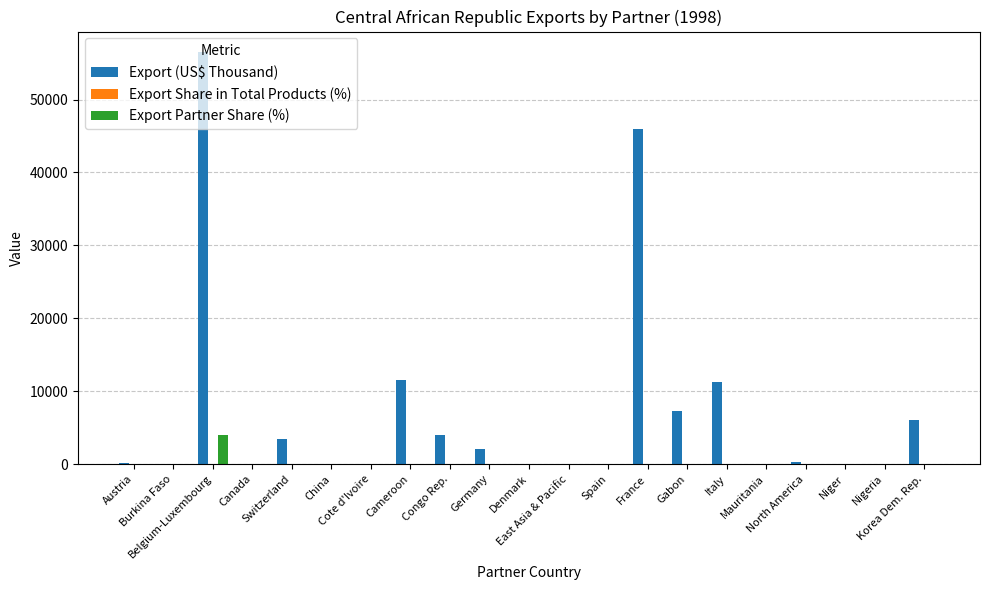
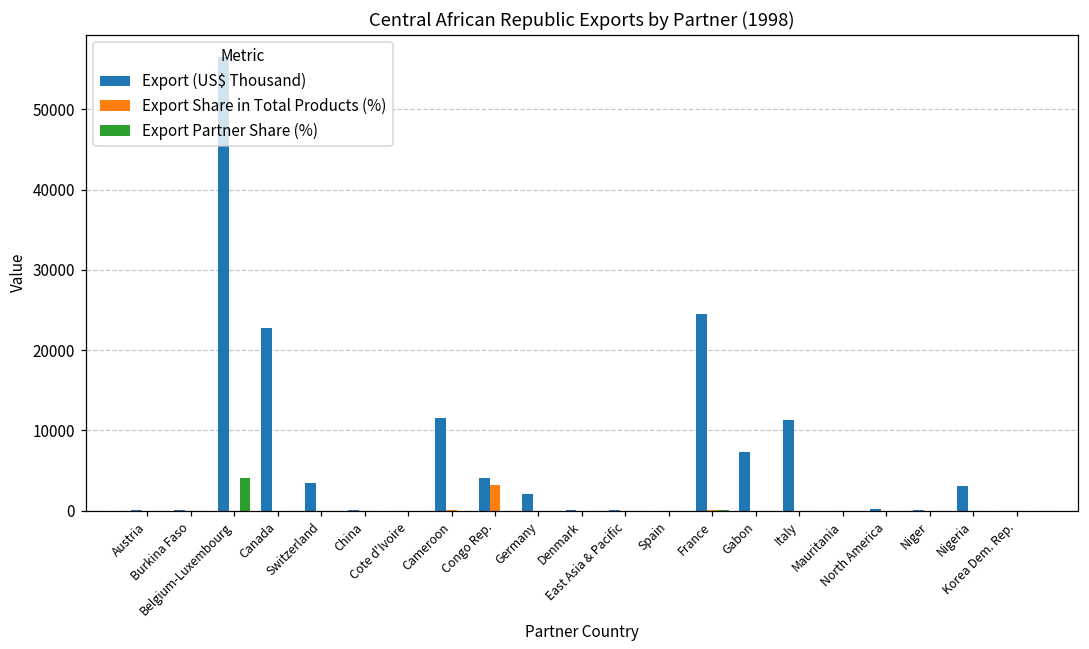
  {
    "Export (US$ Thousand)": {
-     "Canada": 0,
+     "Canada": 23000,
      "Switzerland": 3000,
      "Cameroon": 12000,
      "Congo Rep.": 4000,
      "Germany": 2000,
-     "France": 46000,
+     "France": 25000,
      "Gabon": 7000,
      "Italy": 11000,
-     "Nigeria": 0,
-     "Korea Dem. Rep.": 6000
+     "Nigeria": 3000,
+     "Korea Dem. Rep.": 0
    },
    "Export Share in Total Products (%)": {
-     "Congo Rep.": 0
+     "Congo Rep.": 3000
    },
    "Export Partner Share (%)": {
      "Belgium-Luxembourg": 4000,
      "Spain": 0,
      "Mauritania": 0
    }
  }
